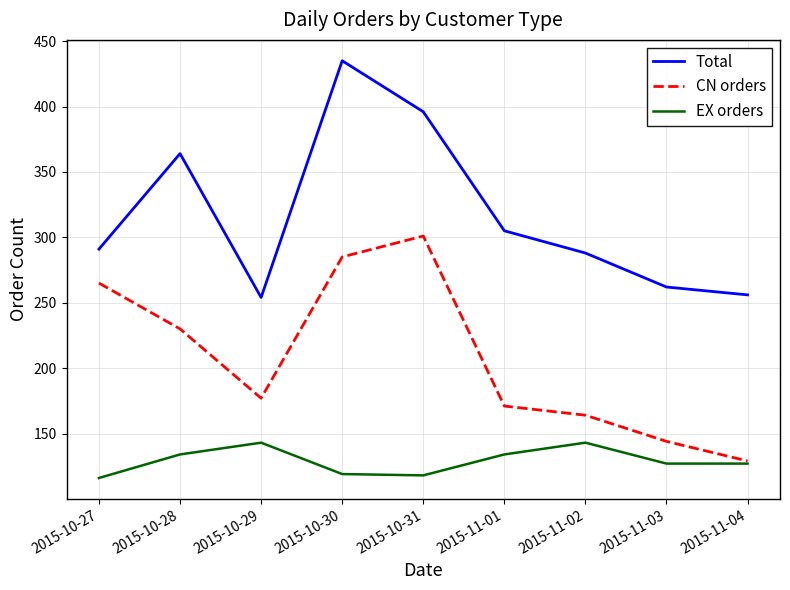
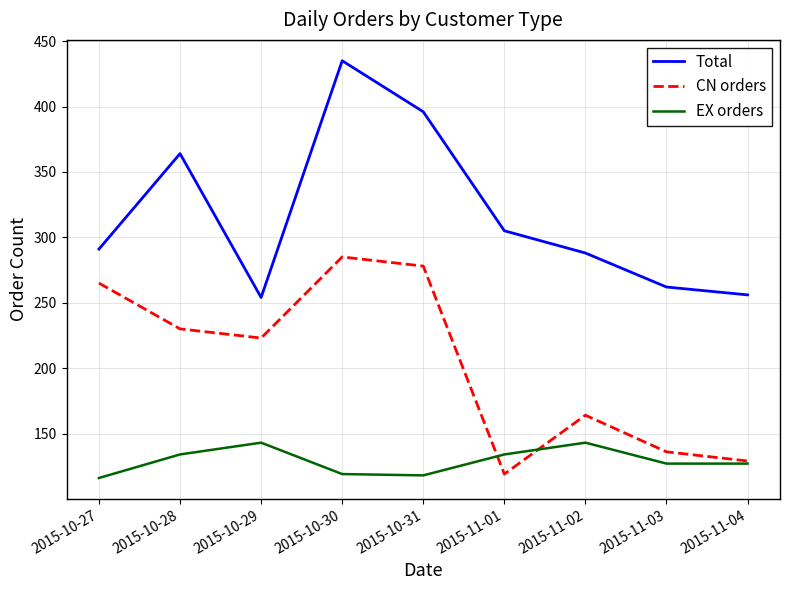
  {
    "Total": {
      "2015-10-27": 291,
      "2015-10-28": 364,
      "2015-10-29": 254,
      "2015-10-30": 435,
      "2015-10-31": 396,
      "2015-11-01": 305,
      "2015-11-02": 288,
      "2015-11-03": 262,
      "2015-11-04": 256
    },
    "CN orders": {
      "2015-10-27": 265,
      "2015-10-28": 230,
-     "2015-10-29": 177,
+     "2015-10-29": 223,
      "2015-10-30": 285,
-     "2015-10-31": 301,
-     "2015-11-01": 171,
+     "2015-10-31": 278,
+     "2015-11-01": 119,
      "2015-11-02": 164,
-     "2015-11-03": 144,
+     "2015-11-03": 136,
      "2015-11-04": 129
    },
    "EX orders": {
      "2015-10-27": 116,
      "2015-10-28": 134,
      "2015-10-29": 143,
      "2015-10-30": 119,
      "2015-10-31": 118,
      "2015-11-01": 134,
      "2015-11-02": 143,
      "2015-11-03": 127,
      "2015-11-04": 127
    }
  }
